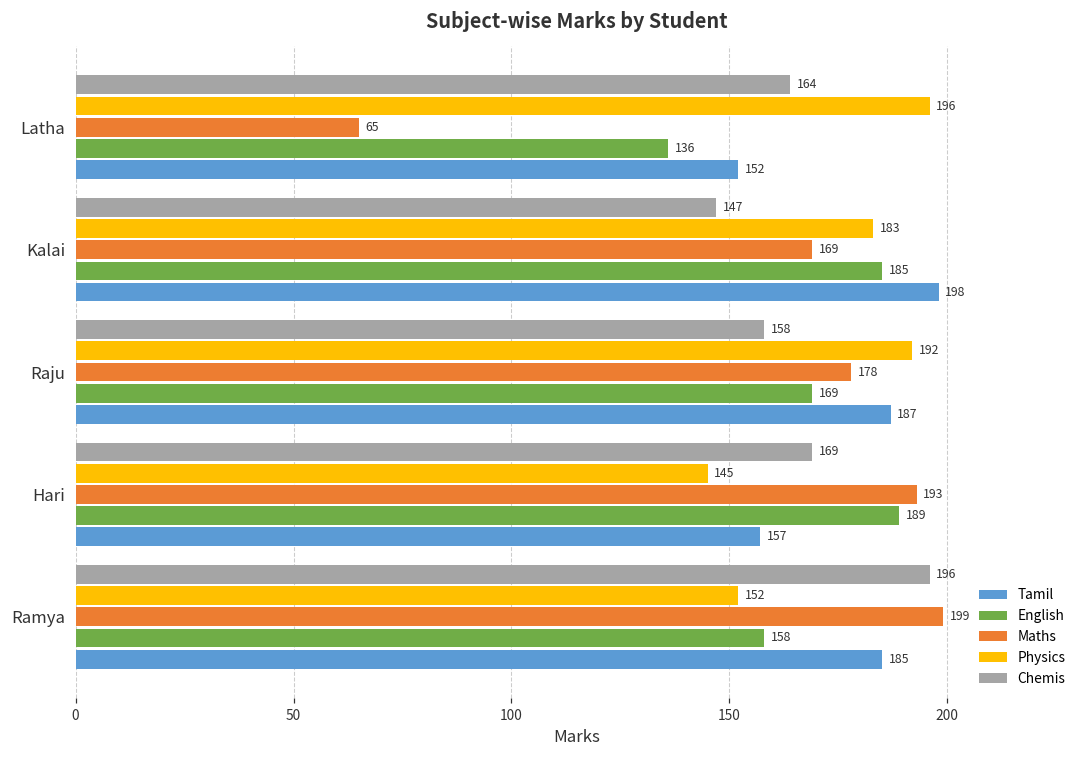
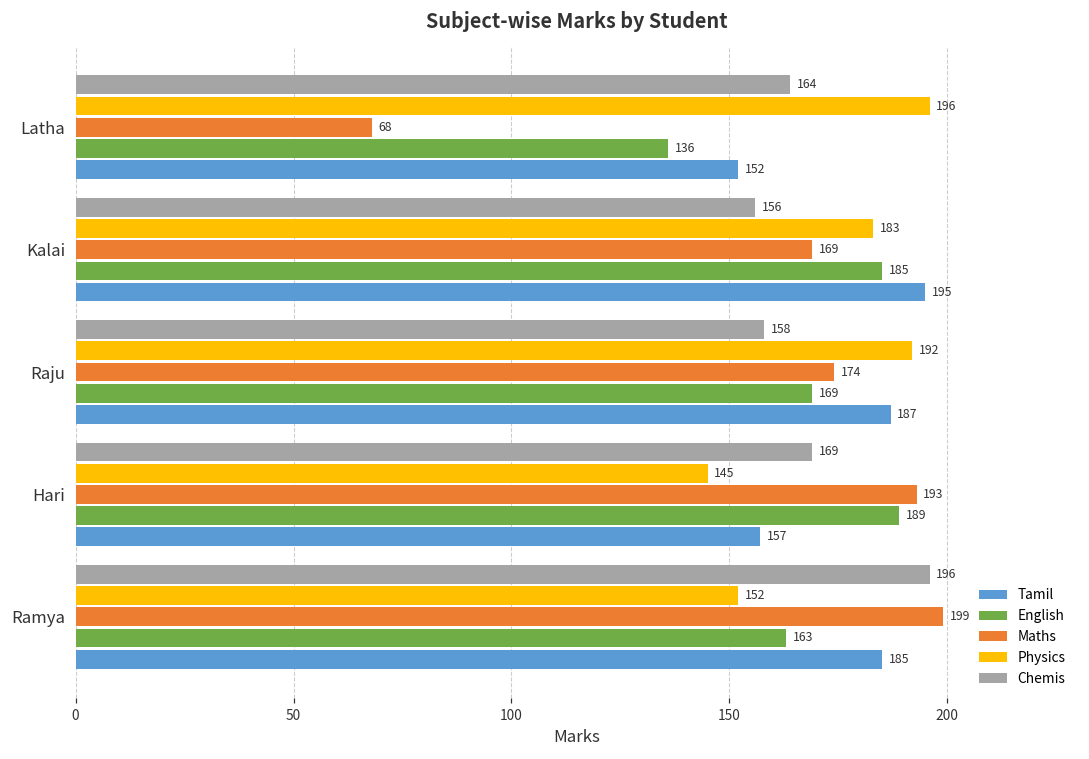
  {
    "Tamil": {
      "Latha": 152,
-     "Kalai": 198,
+     "Kalai": 195,
      "Raju": 187,
      "Hari": 157,
      "Ramya": 185
    },
    "English": {
      "Latha": 136,
      "Kalai": 185,
      "Raju": 169,
      "Hari": 189,
-     "Ramya": 158
+     "Ramya": 163
    },
    "Maths": {
-     "Latha": 65,
+     "Latha": 68,
      "Kalai": 169,
-     "Raju": 178,
+     "Raju": 174,
      "Hari": 193,
      "Ramya": 199
    },
    "Physics": {
      "Latha": 196,
      "Kalai": 183,
      "Raju": 192,
      "Hari": 145,
      "Ramya": 152
    },
    "Chemis": {
      "Latha": 164,
-     "Kalai": 147,
+     "Kalai": 156,
      "Raju": 158,
      "Hari": 169,
      "Ramya": 196
    }
  }
